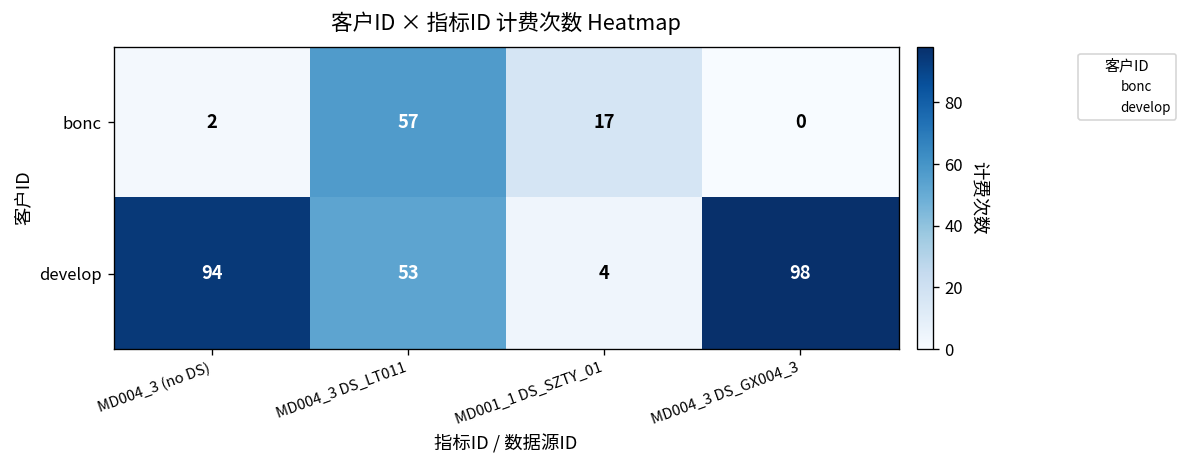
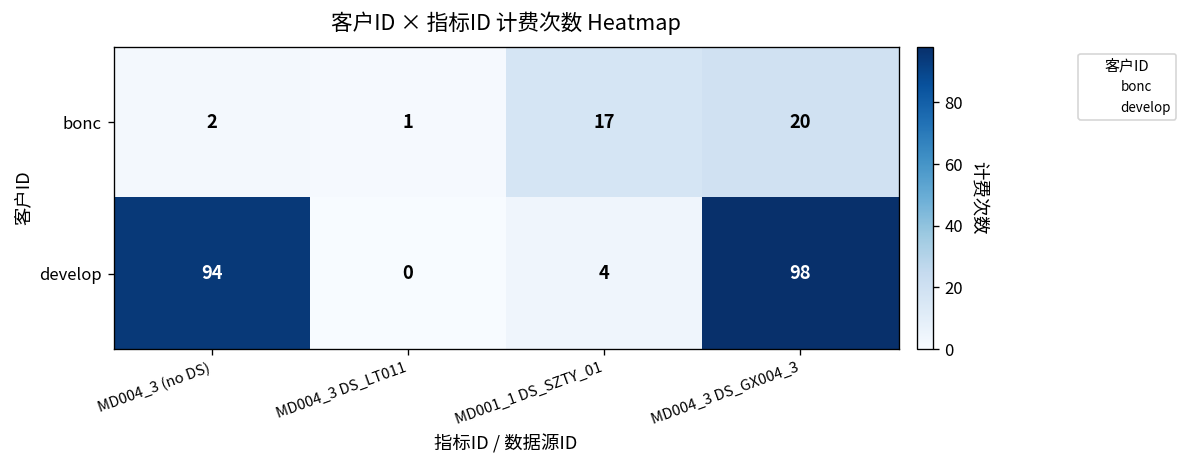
  {
    "bonc": {
      "MD004_3 (no DS)": 2,
-     "MD004_3 DS_LT011": 57,
+     "MD004_3 DS_LT011": 1,
      "MD001_1 DS_SZTY_01": 17,
-     "MD004_3 DS_GX004_3": 0
+     "MD004_3 DS_GX004_3": 20
    },
    "develop": {
      "MD004_3 (no DS)": 94,
-     "MD004_3 DS_LT011": 53,
+     "MD004_3 DS_LT011": 0,
      "MD001_1 DS_SZTY_01": 4,
      "MD004_3 DS_GX004_3": 98
    }
  }
